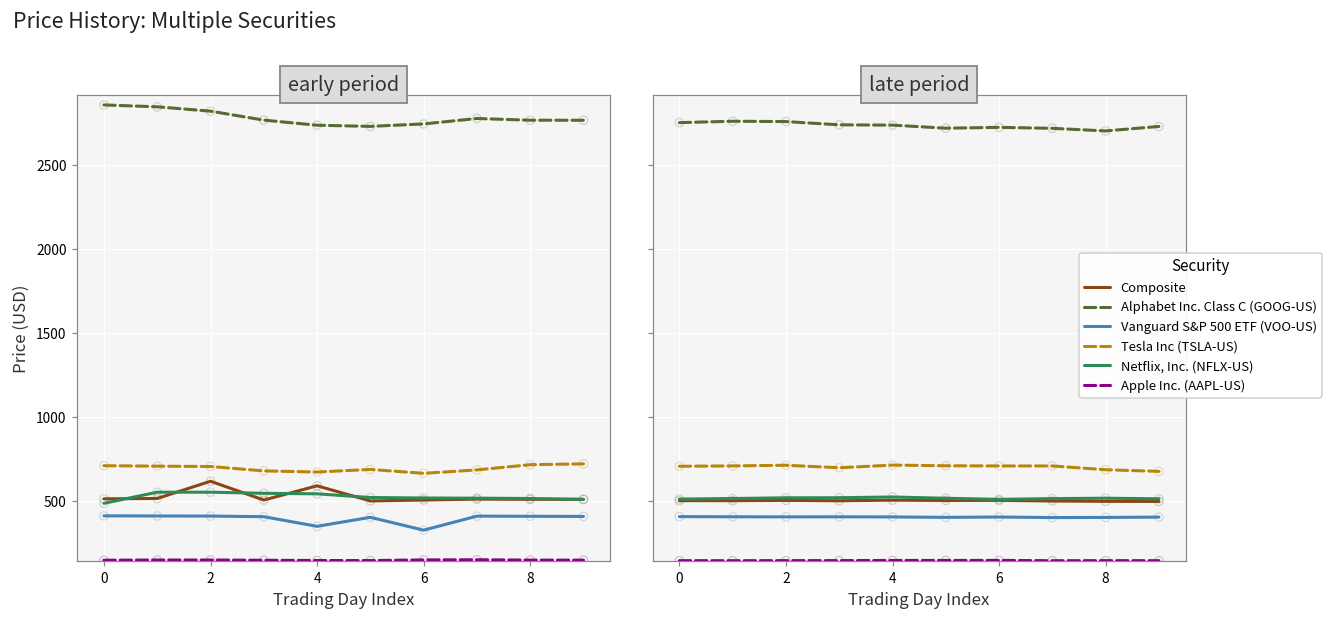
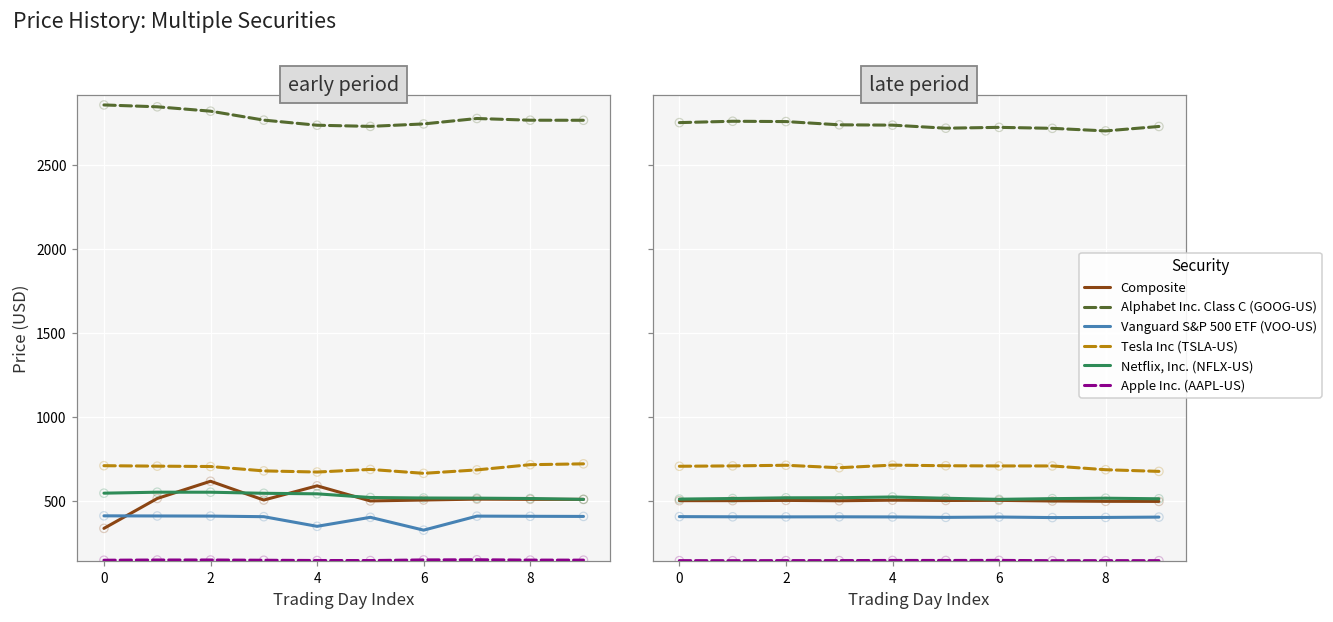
  {
    "early period": {
      "Composite": {
-       "0": 510,
+       "0": 340,
        "2": 620,
        "4": 590
      },
      "Alphabet Inc. Class C (GOOG-US)": {
        "0": 2860,
        "2": 2820,
        "4": 2740,
        "6": 2750,
        "8": 2770
      },
      "Vanguard S&P 500 ETF (VOO-US)": {
        "0": 410,
        "2": 410,
        "4": 350,
        "6": 330,
        "8": 410
      },
      "Tesla Inc (TSLA-US)": {
        "0": 710,
        "2": 710,
        "4": 670,
        "6": 670,
        "8": 720
      },
      "Netflix, Inc. (NFLX-US)": {
-       "0": 490,
+       "0": 550,
        "2": 550,
        "4": 540
      },
      "Apple Inc. (AAPL-US)": {
        "0": 150,
        "2": 150,
        "4": 150,
        "6": 150,
        "8": 150
      }
    }
  }
